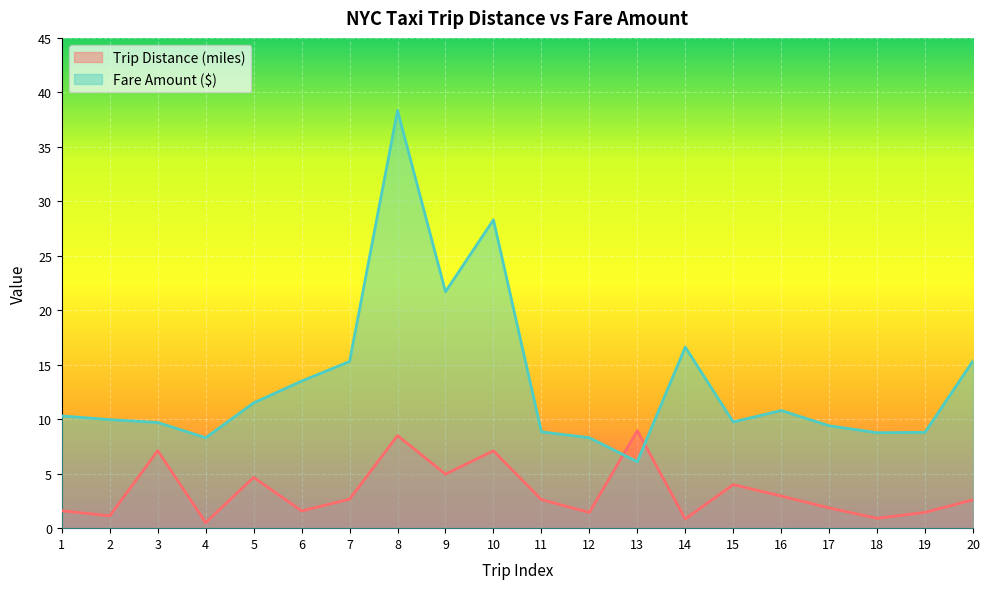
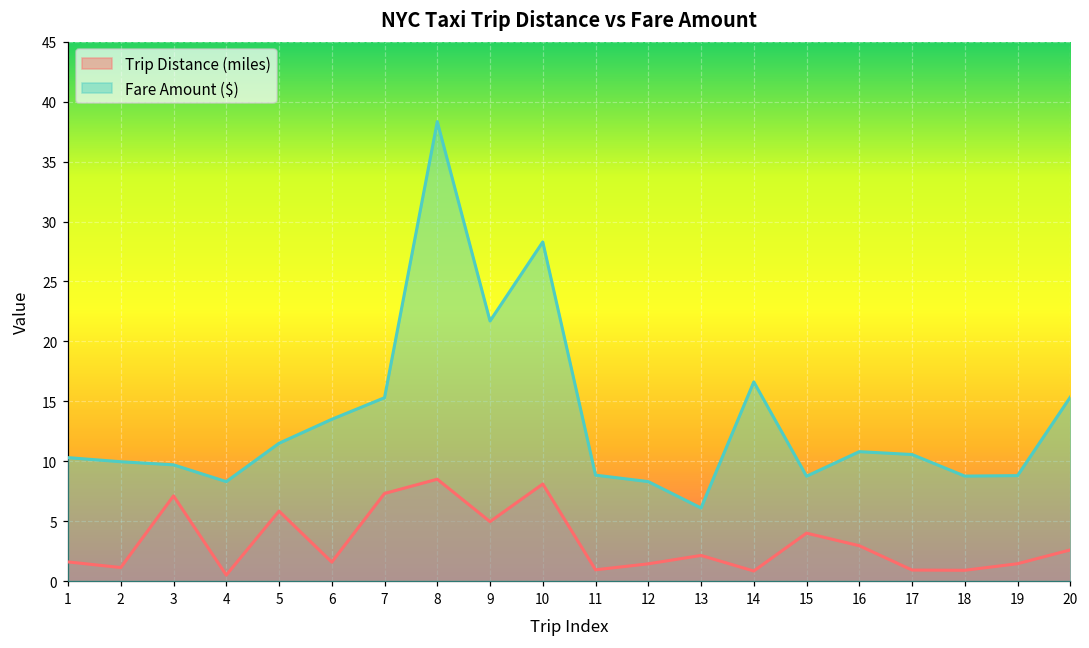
  {
    "Trip Distance (miles)": {
      "1": 1.6,
      "2": 1.1,
      "3": 7.1,
      "4": 0.5,
-     "5": 4.7,
+     "5": 5.8,
      "6": 1.6,
-     "7": 2.7,
+     "7": 7.3,
      "8": 8.5,
      "9": 5.0,
-     "10": 7.1,
-     "11": 2.6,
+     "10": 8.1,
+     "11": 0.9,
      "12": 1.4,
-     "13": 9.0,
+     "13": 2.1,
      "14": 0.8,
      "15": 4.0,
      "16": 3.0,
-     "17": 1.9,
+     "17": 0.9,
      "18": 0.9,
      "19": 1.5,
      "20": 2.6
    },
    "Fare Amount ($)": {
      "1": 10.3,
      "2": 10.0,
      "3": 9.7,
      "4": 8.3,
      "5": 11.5,
      "6": 13.5,
      "7": 15.3,
      "8": 38.3,
      "9": 21.7,
      "10": 28.3,
      "11": 8.8,
      "12": 8.3,
      "13": 6.1,
      "14": 16.6,
-     "15": 9.8,
+     "15": 8.8,
      "16": 10.8,
-     "17": 9.4,
+     "17": 10.6,
      "18": 8.8,
      "19": 8.8,
      "20": 15.4
    }
  }
